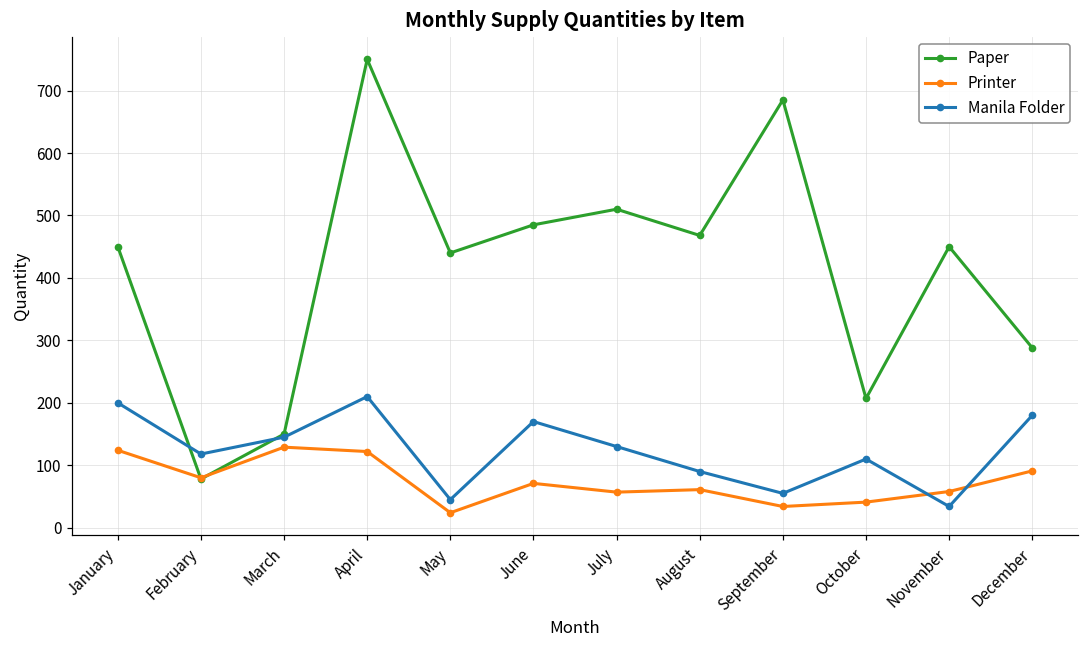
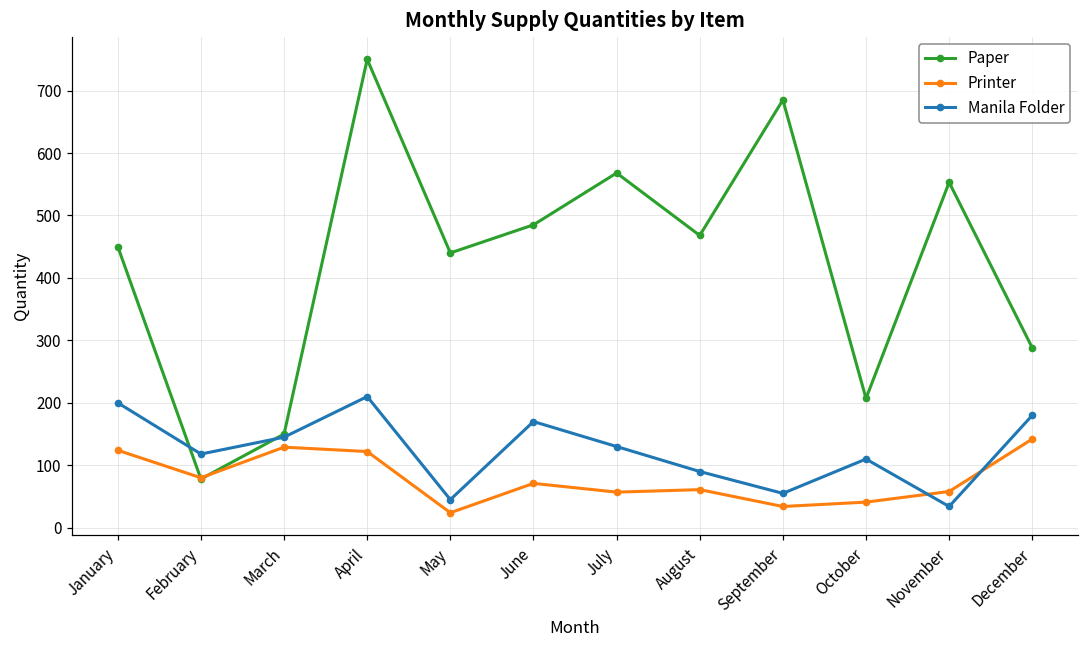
  {
    "Paper": {
      "January": 450,
      "March": 150,
      "April": 750,
      "May": 440,
      "June": 490,
-     "July": 510,
+     "July": 570,
      "August": 470,
      "September": 690,
      "October": 210,
-     "November": 450,
+     "November": 550,
      "December": 290
    },
    "Printer": {
      "January": 120,
      "March": 130,
      "April": 120,
      "May": 20,
      "June": 70,
      "July": 60,
      "August": 60,
      "September": 30,
      "October": 40,
      "November": 60,
-     "December": 90
+     "December": 140
    },
    "Manila Folder": {
      "January": 200,
      "February": 120,
      "March": 150,
      "April": 210,
      "May": 50,
      "June": 170,
      "July": 130,
      "August": 90,
      "September": 60,
      "October": 110,
      "November": 30,
      "December": 180
    }
  }
